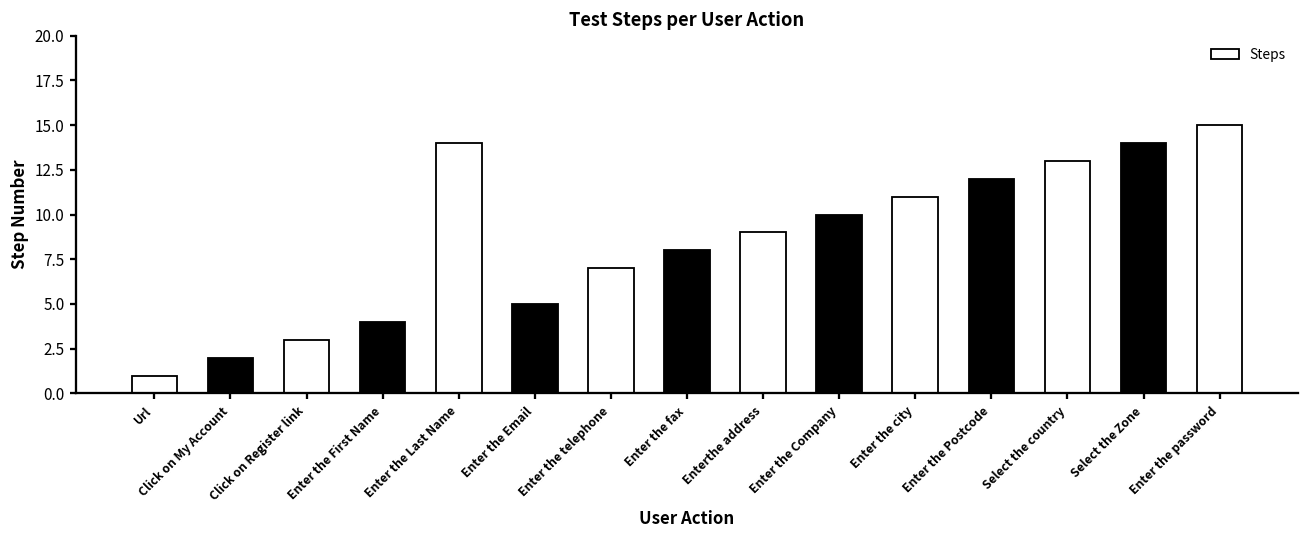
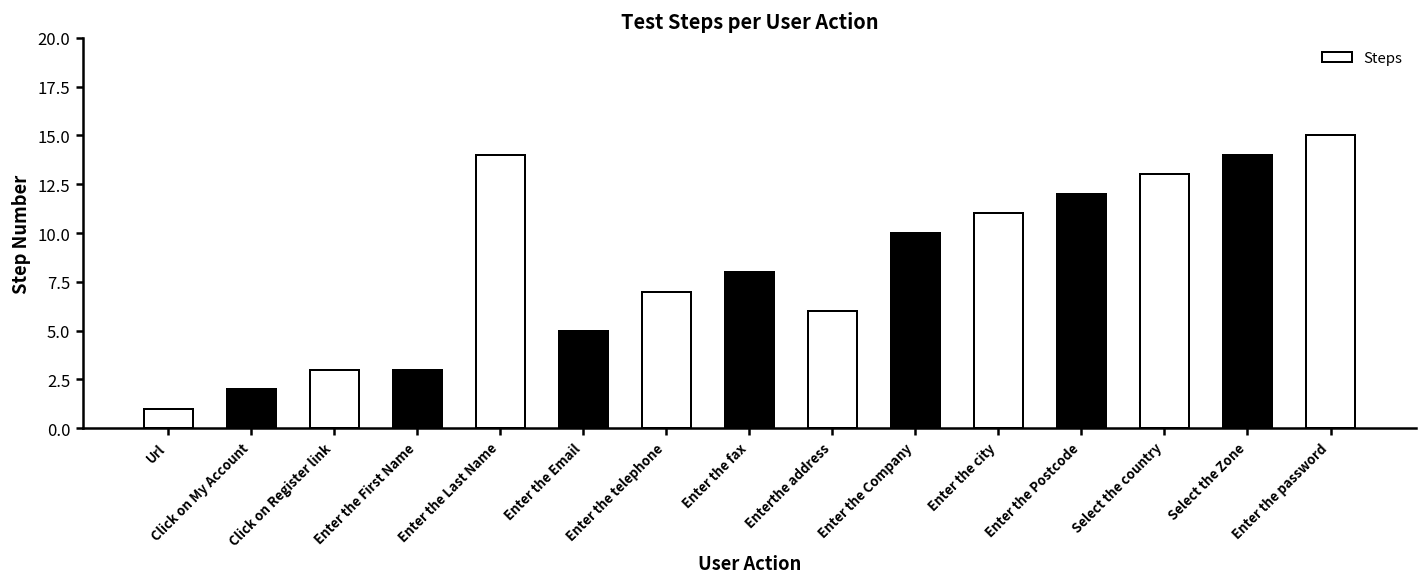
  {
    "Url": 1,
    "Click on My Account": 2,
    "Click on Register link": 3,
-   "Enter the First Name": 4,
+   "Enter the First Name": 3,
    "Enter the Last Name": 14,
    "Enter the Email": 5,
    "Enter the telephone": 7,
    "Enter the fax": 8,
-   "Enterthe address": 9,
+   "Enterthe address": 6,
    "Enter the Company": 10,
    "Enter the city": 11,
    "Enter the Postcode": 12,
    "Select the country": 13,
    "Select the Zone": 14,
    "Enter the password": 15
  }
